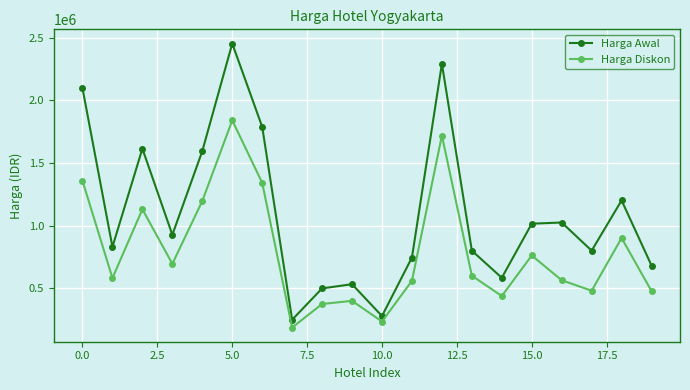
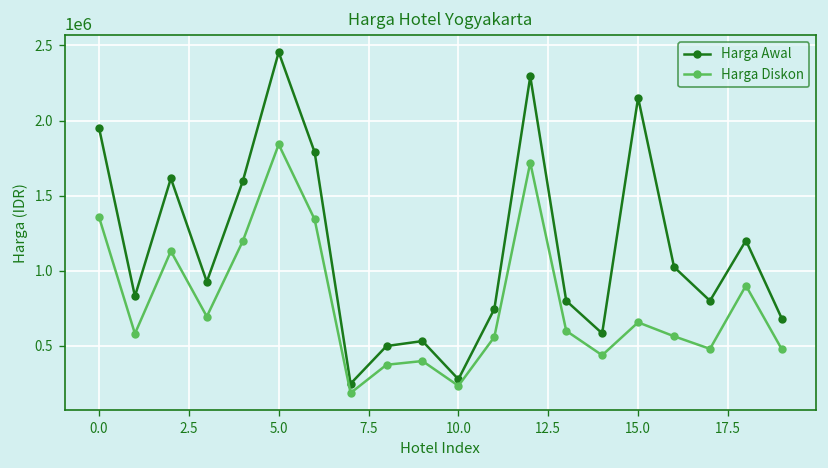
  {
    "Harga Awal": {
-     "0.0": 2100000,
+     "0.0": 1950000,
      "5.0": 2450000,
      "10.0": 280000,
-     "15.0": 1020000
+     "15.0": 2150000
    },
    "Harga Diskon": {
      "0.0": 1360000,
      "5.0": 1840000,
      "10.0": 230000,
-     "15.0": 760000
+     "15.0": 660000
    }
  }
